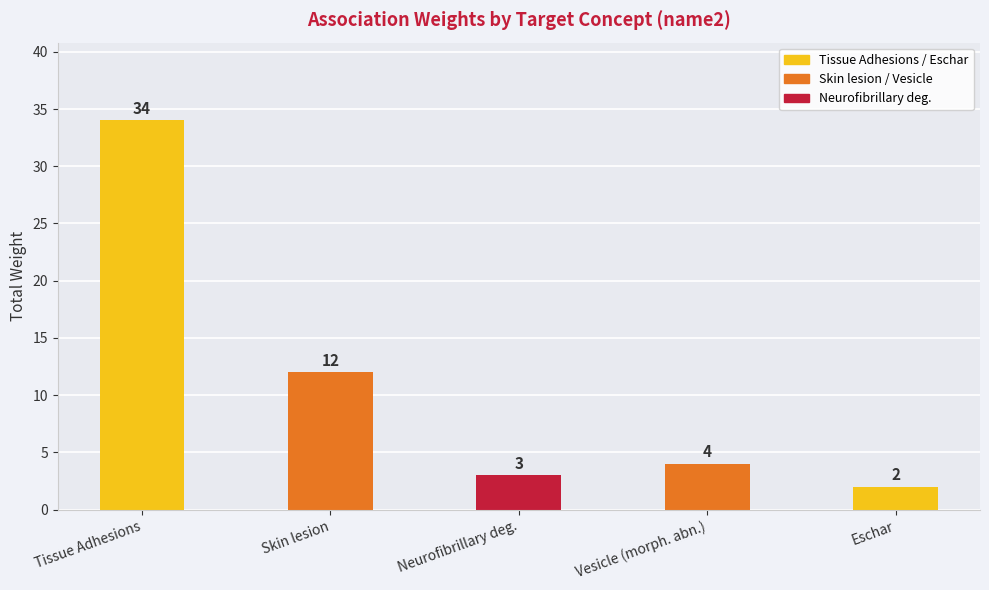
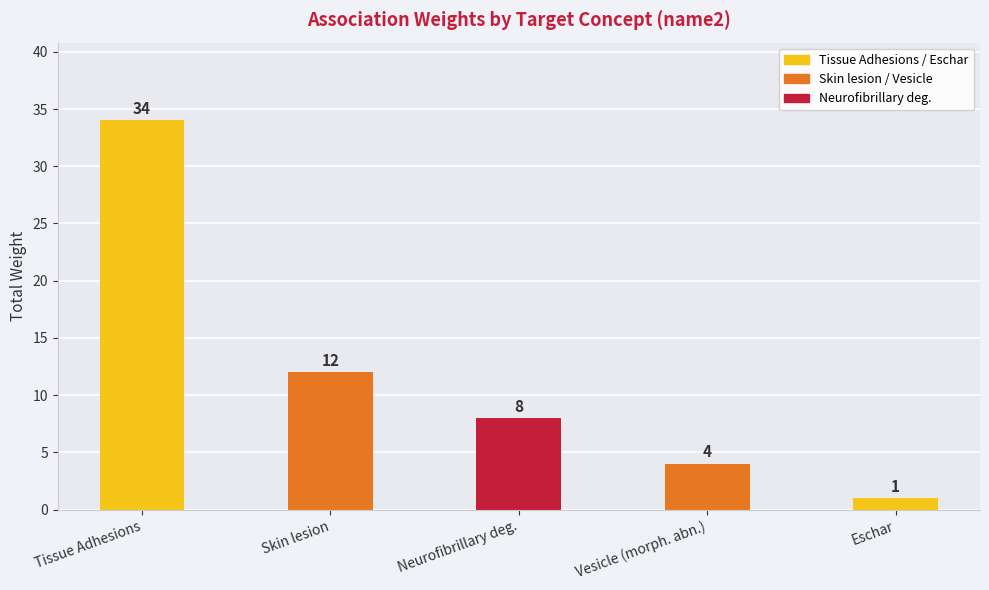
  {
    "Tissue Adhesions": 34,
    "Skin lesion": 12,
-   "Neurofibrillary deg.": 3,
+   "Neurofibrillary deg.": 8,
    "Vesicle (morph. abn.)": 4,
-   "Eschar": 2
+   "Eschar": 1
  }
